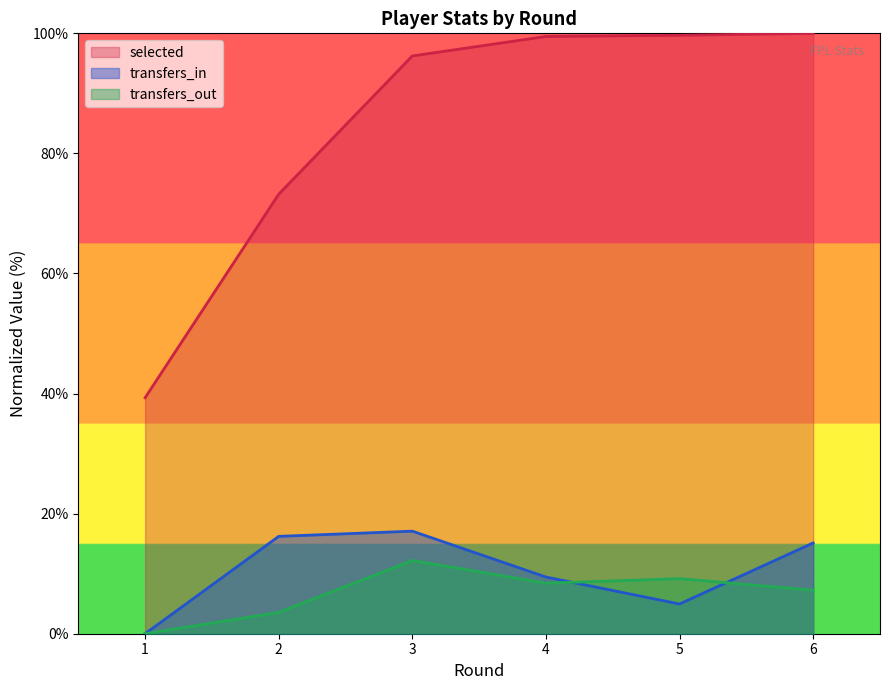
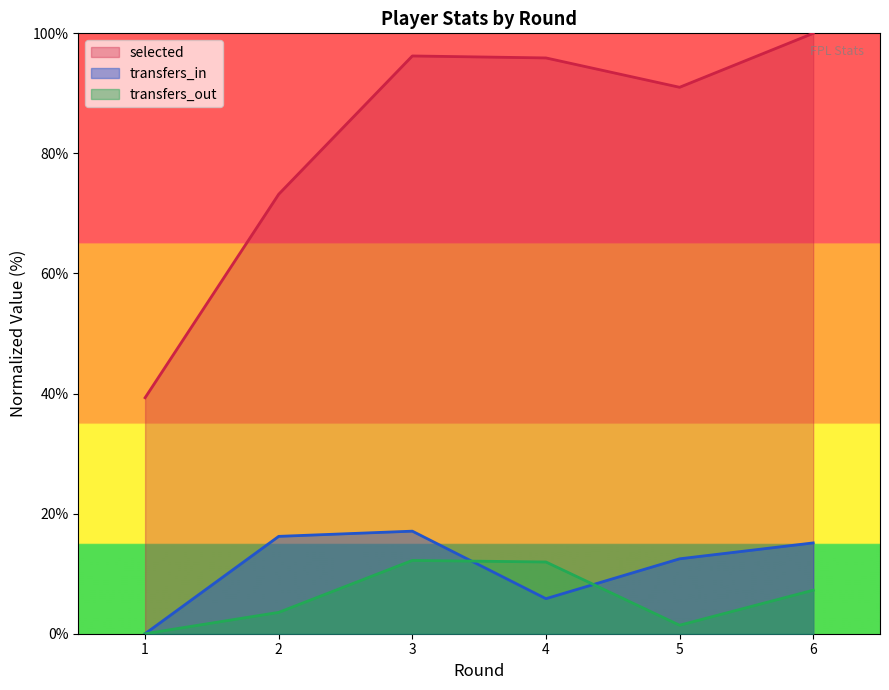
  {
    "selected": {
      "1": "39%",
      "2": "73%",
      "3": "96%",
-     "4": "99%",
-     "5": "100%",
+     "4": "96%",
+     "5": "91%",
      "6": "100%"
    },
    "transfers_in": {
      "2": "16%",
      "3": "17%",
-     "4": "9%",
-     "5": "5%",
+     "4": "6%",
+     "5": "12%",
      "6": "15%"
    },
    "transfers_out": {
      "2": "4%",
      "3": "12%",
-     "4": "8%",
-     "5": "9%",
+     "4": "12%",
+     "5": "1%",
      "6": "7%"
    }
  }
